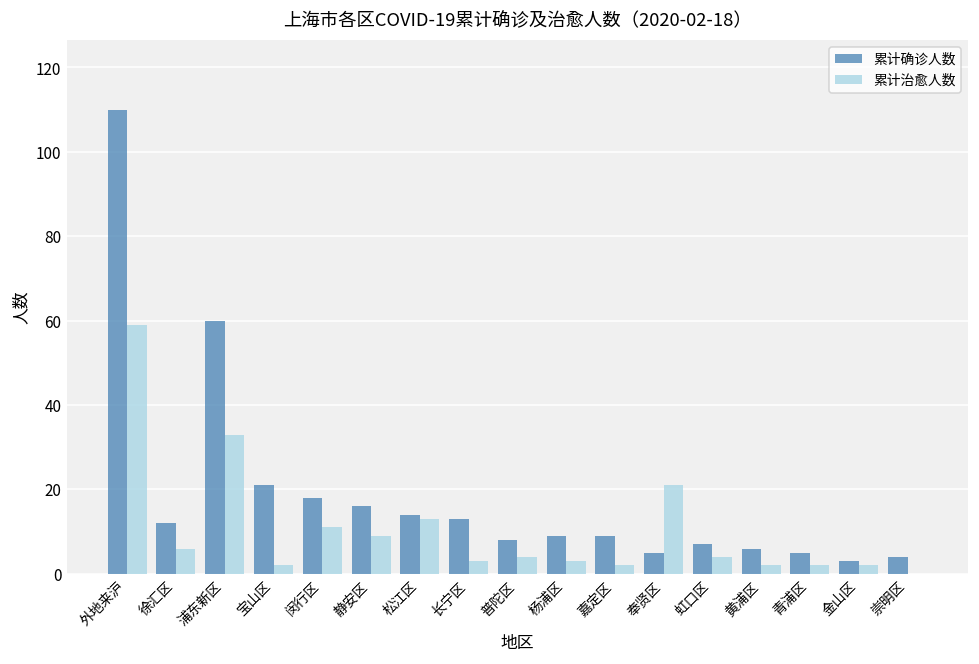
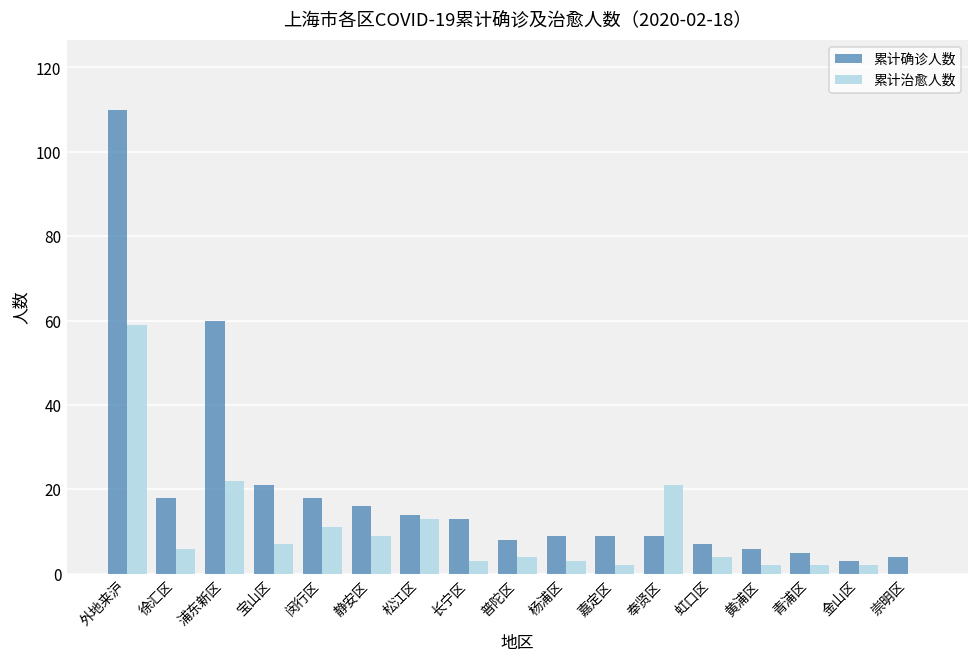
  {
    "累计确诊人数": {
      "外地来沪": 110,
-     "徐汇区": 12,
+     "徐汇区": 18,
      "浦东新区": 60,
      "宝山区": 21,
      "闵行区": 18,
      "静安区": 16,
      "松江区": 14,
      "长宁区": 13,
      "普陀区": 8,
      "杨浦区": 9,
      "嘉定区": 9,
-     "奉贤区": 5,
+     "奉贤区": 9,
      "虹口区": 7,
      "黄浦区": 6,
      "青浦区": 5,
      "金山区": 3,
      "崇明区": 4
    },
    "累计治愈人数": {
      "外地来沪": 59,
      "徐汇区": 6,
-     "浦东新区": 33,
-     "宝山区": 2,
+     "浦东新区": 22,
+     "宝山区": 7,
      "闵行区": 11,
      "静安区": 9,
      "松江区": 13,
      "长宁区": 3,
      "普陀区": 4,
      "杨浦区": 3,
      "嘉定区": 2,
      "奉贤区": 21,
      "虹口区": 4,
      "黄浦区": 2,
      "青浦区": 2,
      "金山区": 2,
      "崇明区": 0
    }
  }
